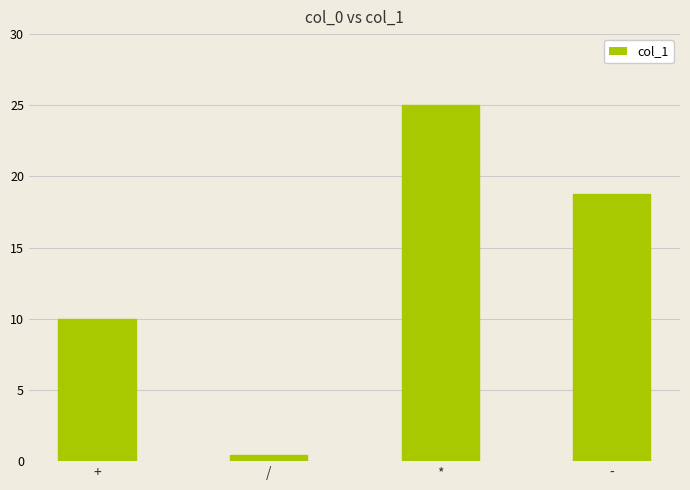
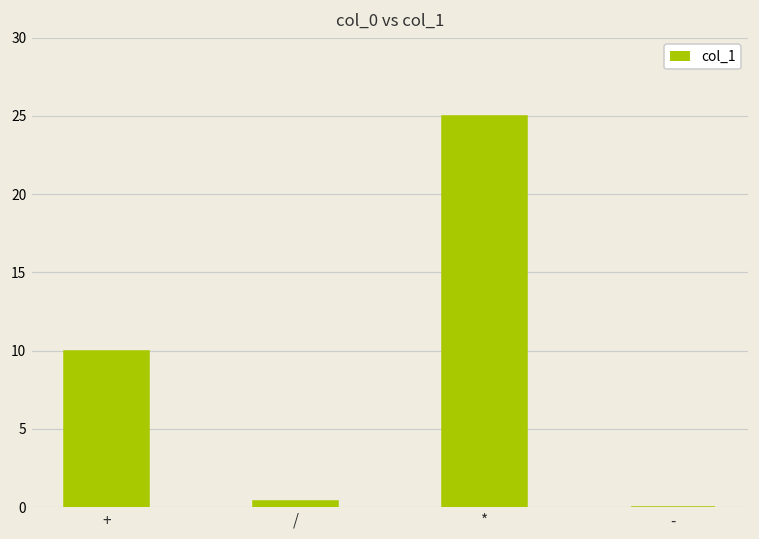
  {
    "+": 10.0,
    "/": 0.4,
    "*": 25.0,
-   "-": 18.8
+   "-": 0.0
  }
